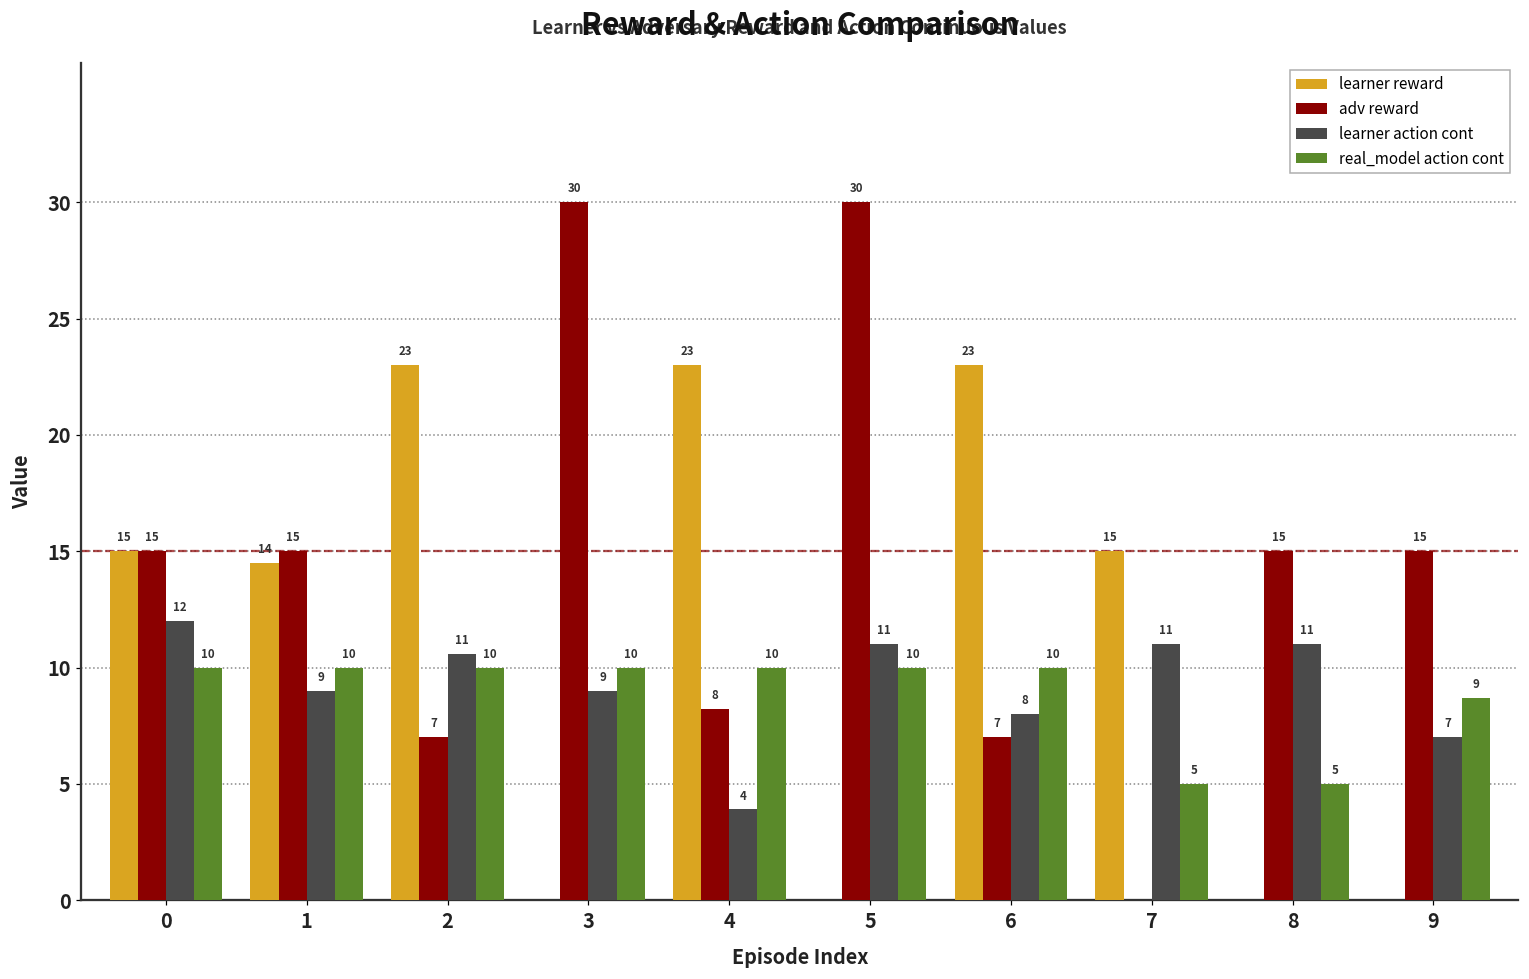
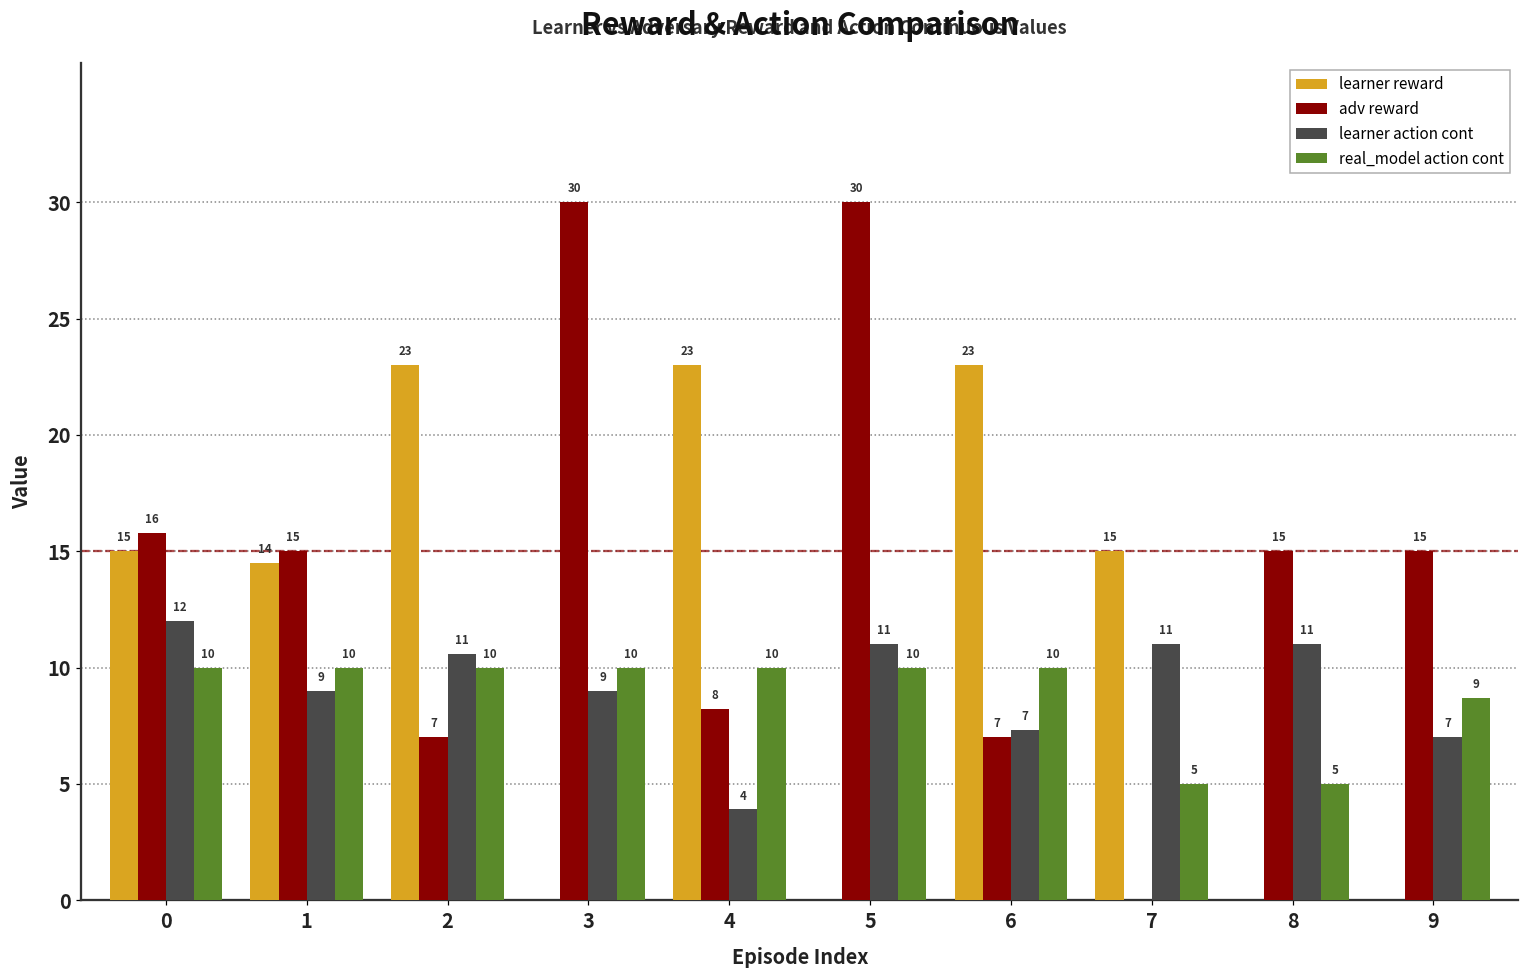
  {
    "learner reward": {
      "0": 15,
      "1": 14,
      "2": 23,
      "4": 23,
      "6": 23,
      "7": 15
    },
    "adv reward": {
-     "0": 15,
+     "0": 16,
      "1": 15,
      "2": 7,
      "3": 30,
      "4": 8,
      "5": 30,
      "6": 7,
      "8": 15,
      "9": 15
    },
    "learner action cont": {
      "0": 12,
      "1": 9,
      "2": 11,
      "3": 9,
      "4": 4,
      "5": 11,
-     "6": 8,
+     "6": 7,
      "7": 11,
      "8": 11,
      "9": 7
    },
    "real_model action cont": {
      "0": 10,
      "1": 10,
      "2": 10,
      "3": 10,
      "4": 10,
      "5": 10,
      "6": 10,
      "7": 5,
      "8": 5,
      "9": 9
    }
  }
